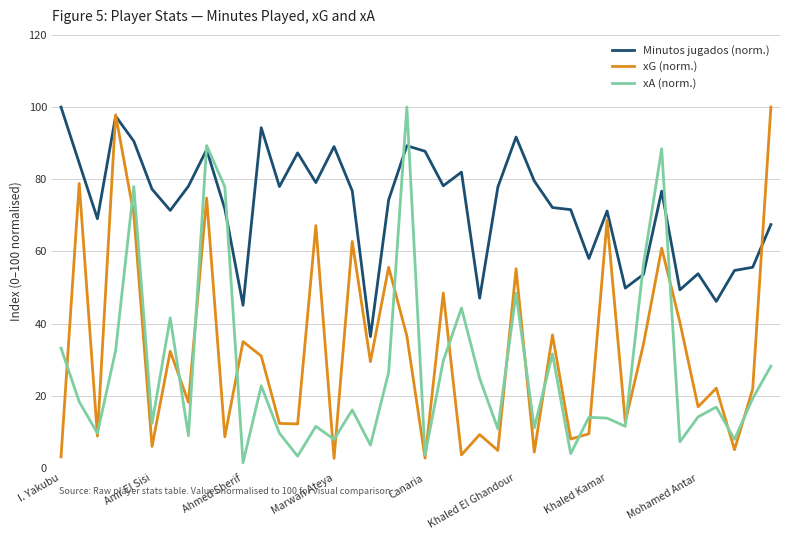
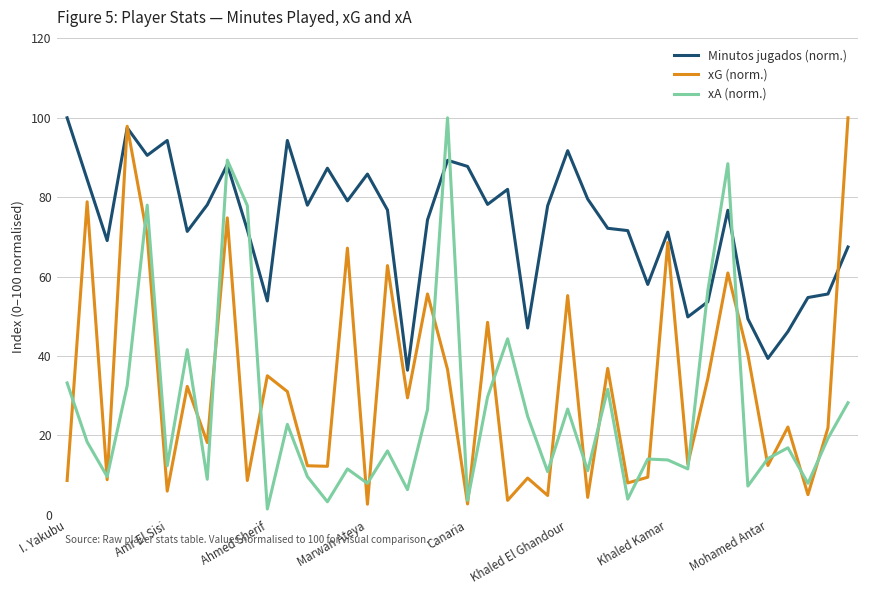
  {
    "Minutos jugados (norm.)": {
      "I. Yakubu": 100,
-     "Amr El Sisi": 77,
-     "Ahmed Sherif": 45,
-     "Marwan Ateya": 89,
+     "Amr El Sisi": 94,
+     "Ahmed Sherif": 54,
+     "Marwan Ateya": 86,
      "Canaria": 88,
      "Khaled El Ghandour": 92,
      "Khaled Kamar": 71,
-     "Mohamed Antar": 54
+     "Mohamed Antar": 39
    },
    "xG (norm.)": {
-     "I. Yakubu": 3,
+     "I. Yakubu": 9,
      "Amr El Sisi": 6,
      "Ahmed Sherif": 35,
      "Marwan Ateya": 3,
      "Canaria": 3,
      "Khaled El Ghandour": 55,
      "Khaled Kamar": 69,
-     "Mohamed Antar": 17
+     "Mohamed Antar": 12
    },
    "xA (norm.)": {
      "I. Yakubu": 33,
      "Amr El Sisi": 12,
      "Ahmed Sherif": 1,
      "Marwan Ateya": 8,
      "Canaria": 4,
-     "Khaled El Ghandour": 48,
+     "Khaled El Ghandour": 27,
      "Khaled Kamar": 14,
      "Mohamed Antar": 14
    }
  }
